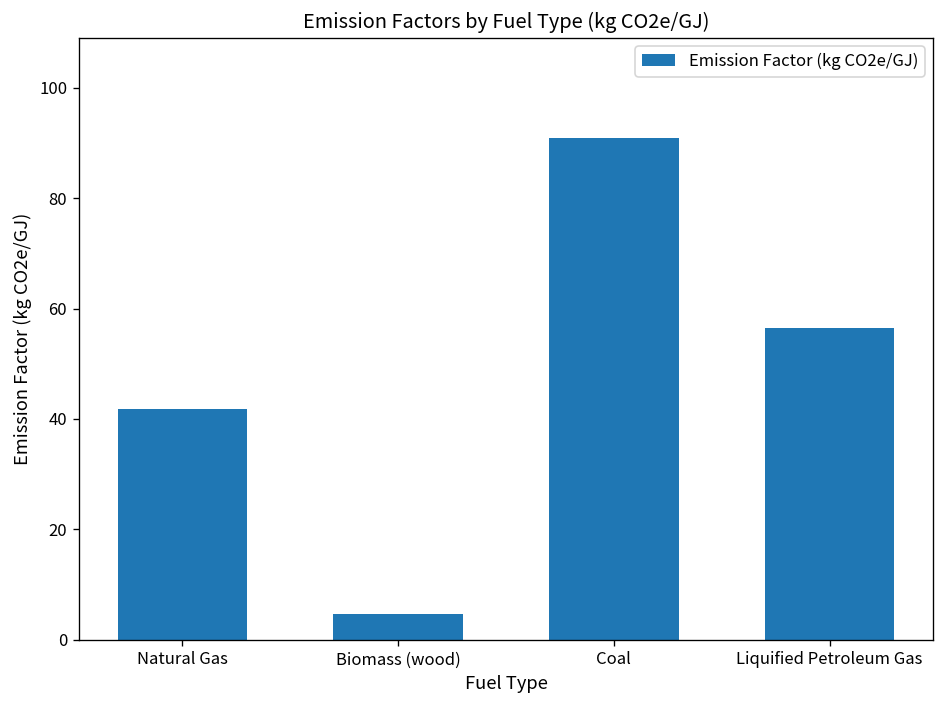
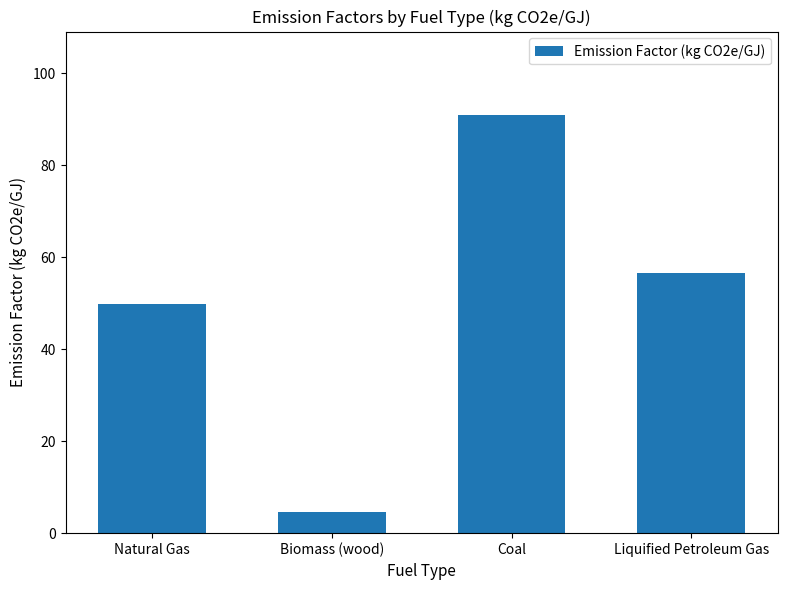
  {
-   "Natural Gas": 42,
+   "Natural Gas": 50,
    "Biomass (wood)": 5,
    "Coal": 91,
    "Liquified Petroleum Gas": 56
  }
